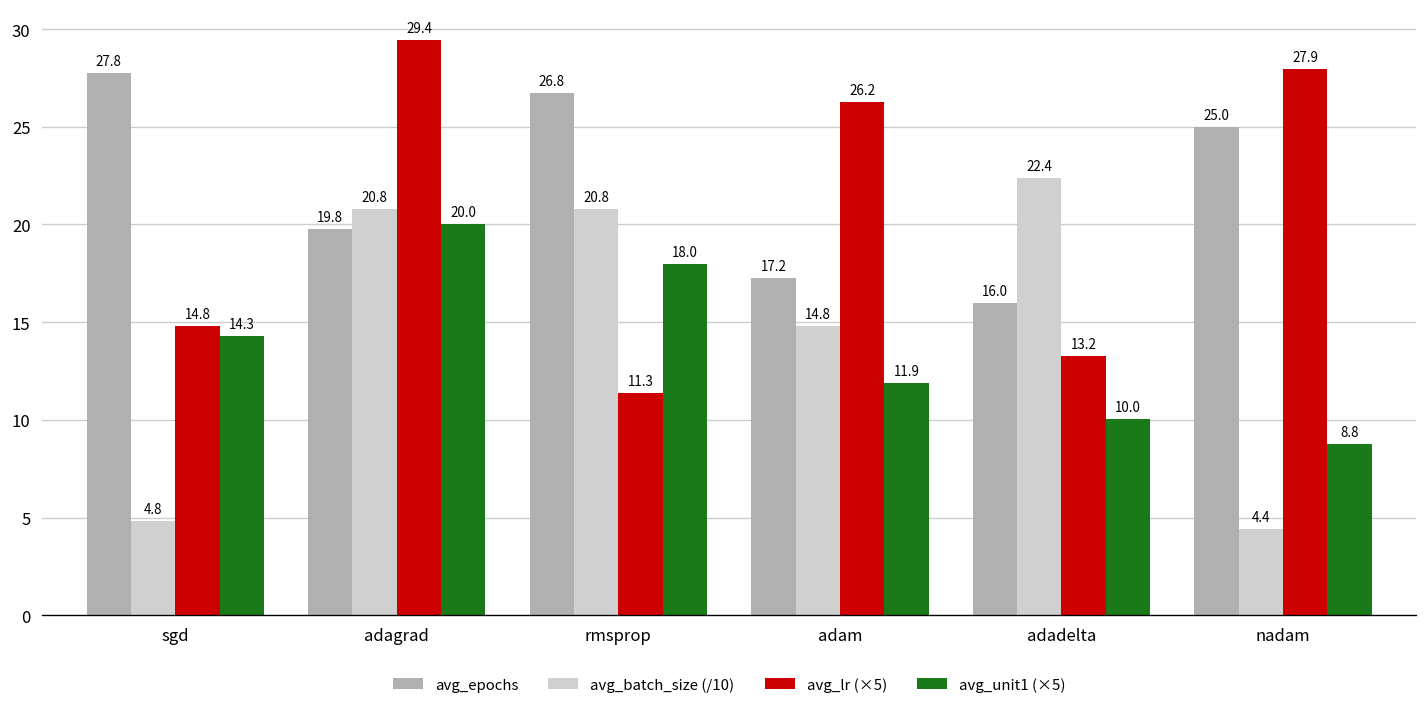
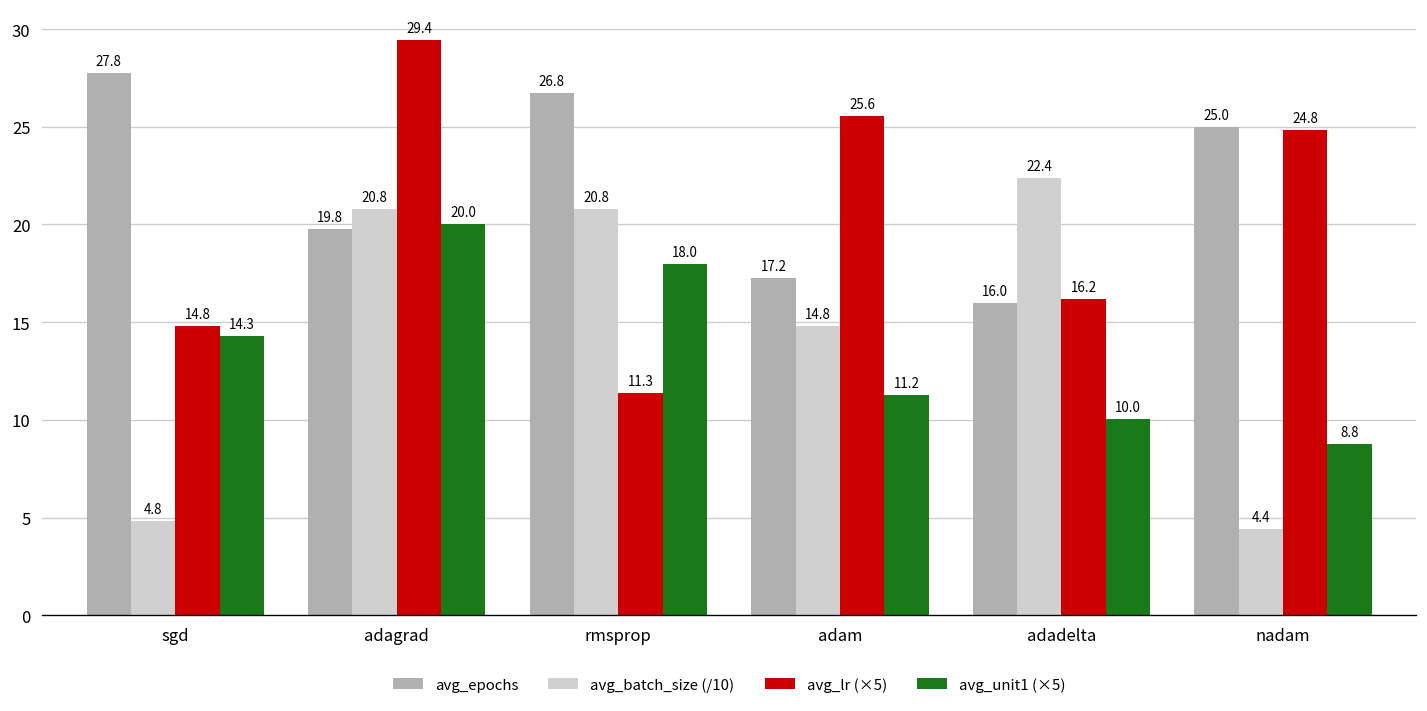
  {
    "avg_lr (×5)": {
      "sgd": 14.8,
      "adagrad": 29.4,
      "rmsprop": 11.3,
-     "adam": 26.2,
-     "adadelta": 13.2,
-     "nadam": 27.9
+     "adam": 25.6,
+     "adadelta": 16.2,
+     "nadam": 24.8
    },
    "avg_unit1 (×5)": {
      "sgd": 14.3,
      "adagrad": 20.0,
      "rmsprop": 18.0,
-     "adam": 11.9,
+     "adam": 11.2,
      "adadelta": 10.0,
      "nadam": 8.8
    }
  }
